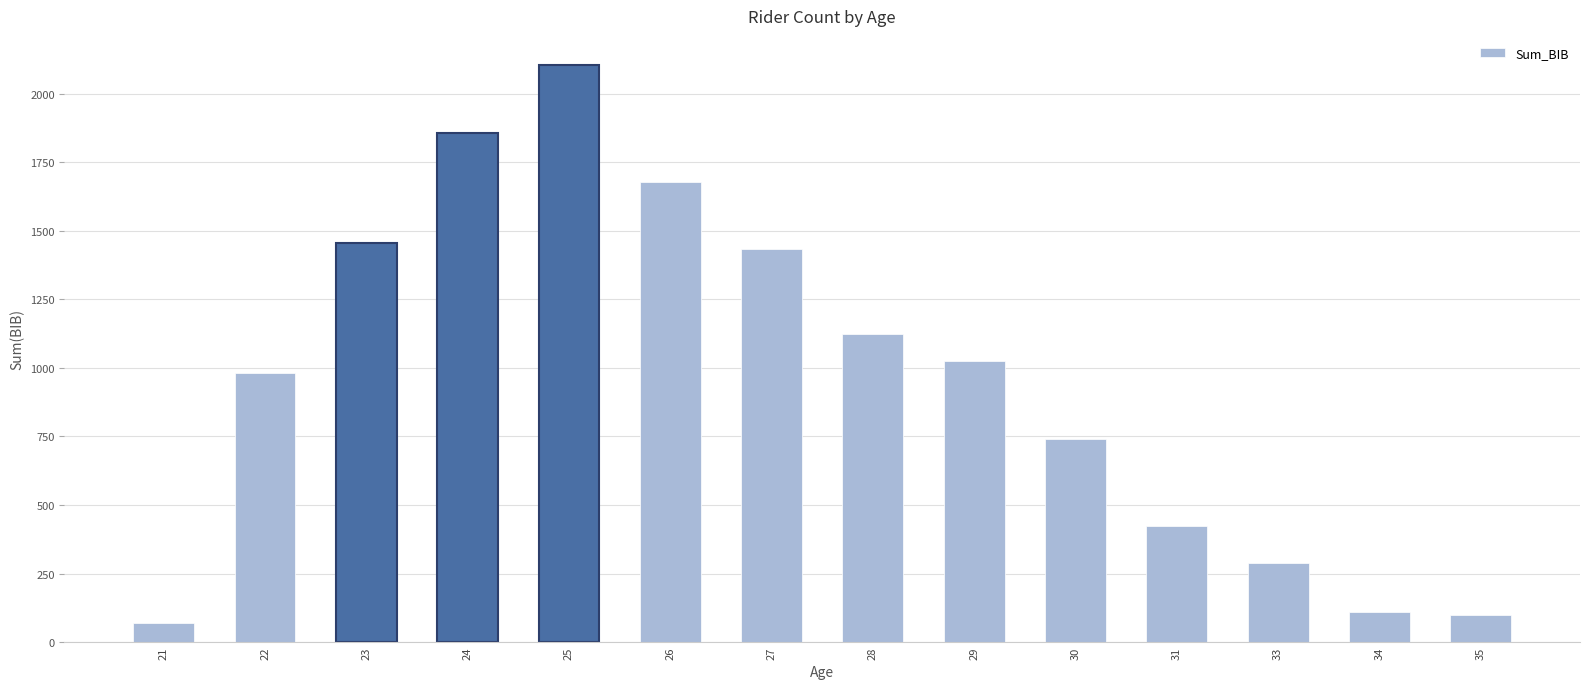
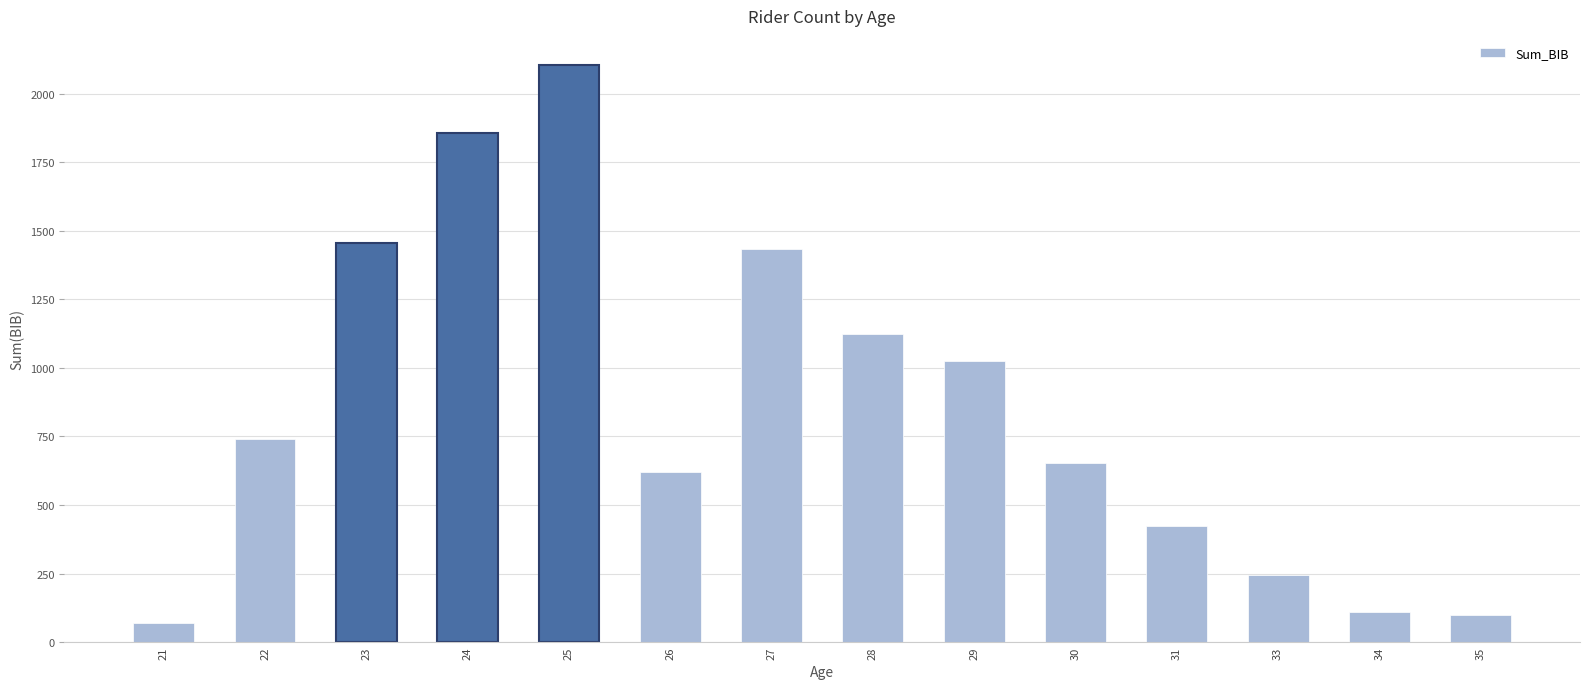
  {
    "21": 70,
-   "22": 980,
+   "22": 740,
    "23": 1460,
    "24": 1860,
    "25": 2110,
-   "26": 1680,
+   "26": 620,
    "27": 1430,
    "28": 1120,
    "29": 1030,
-   "30": 740,
+   "30": 650,
    "31": 420,
-   "33": 290,
+   "33": 250,
    "34": 110,
    "35": 100
  }
